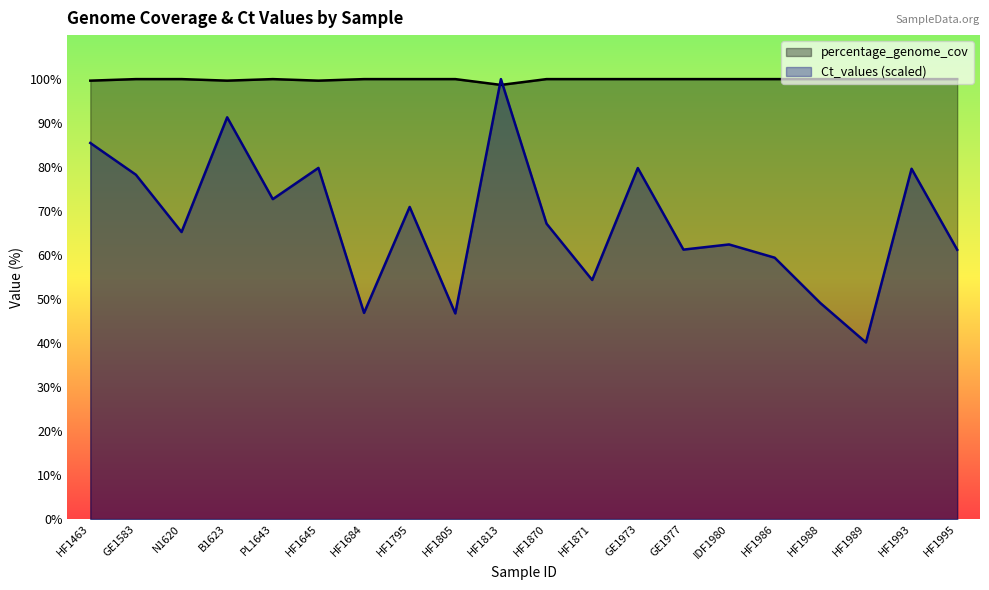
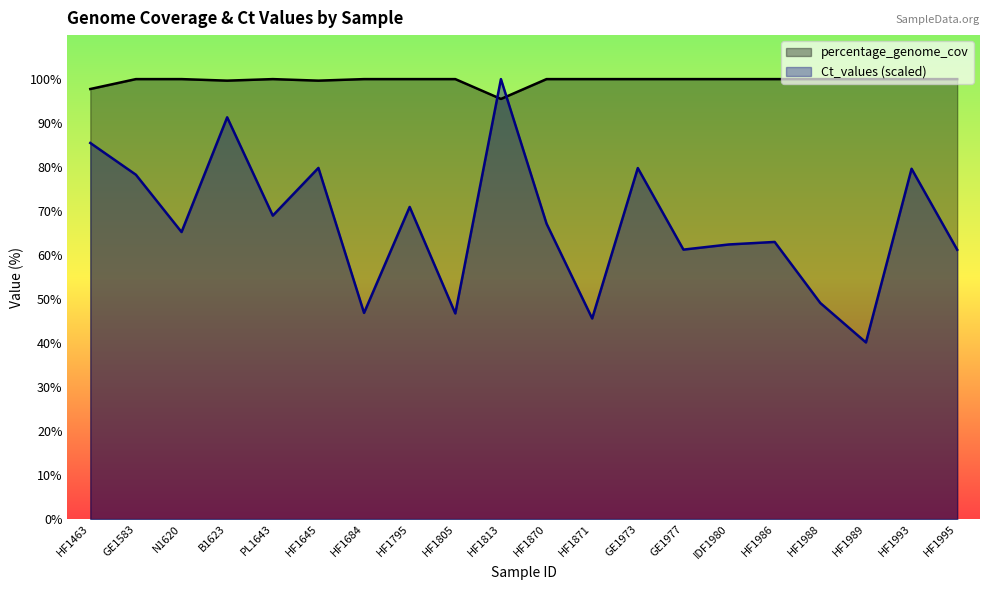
  {
    "percentage_genome_cov": {
-     "HF1463": "100%",
+     "HF1463": "98%",
      "GE1583": "100%",
      "N1620": "100%",
      "B1623": "100%",
      "PL1643": "100%",
      "HF1645": "100%",
      "HF1684": "100%",
      "HF1795": "100%",
      "HF1805": "100%",
-     "HF1813": "99%",
+     "HF1813": "95%",
      "HF1870": "100%",
      "HF1871": "100%",
      "GE1973": "100%",
      "GE1977": "100%",
      "IDF1980": "100%",
      "HF1986": "100%"
    },
    "Ct_values (scaled)": {
      "HF1463": "85%",
      "GE1583": "78%",
      "N1620": "65%",
      "B1623": "91%",
-     "PL1643": "73%",
+     "PL1643": "69%",
      "HF1645": "80%",
      "HF1684": "47%",
      "HF1795": "71%",
      "HF1805": "47%",
      "HF1813": "100%",
      "HF1870": "67%",
-     "HF1871": "54%",
+     "HF1871": "46%",
      "GE1973": "80%",
      "GE1977": "61%",
      "IDF1980": "62%",
-     "HF1986": "59%",
+     "HF1986": "63%",
      "HF1988": "49%",
      "HF1989": "40%",
      "HF1993": "80%",
      "HF1995": "61%"
    }
  }
